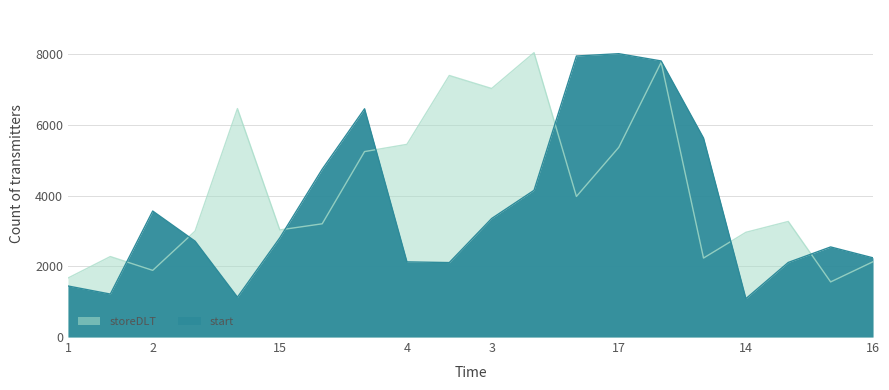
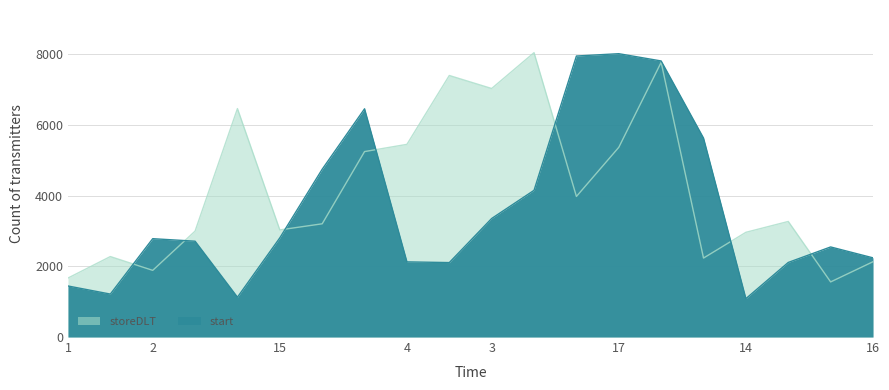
  {
    "storeDLT": {
      "2": 1900,
      "16": 2100
    },
    "start": {
-     "2": 3600,
+     "2": 2800,
      "16": 2200
    }
  }
